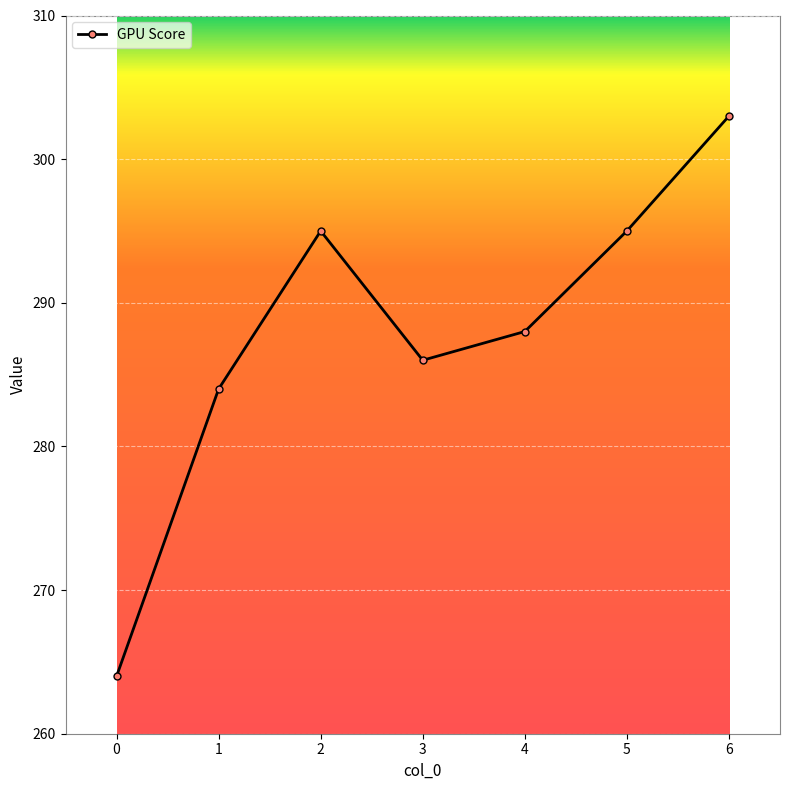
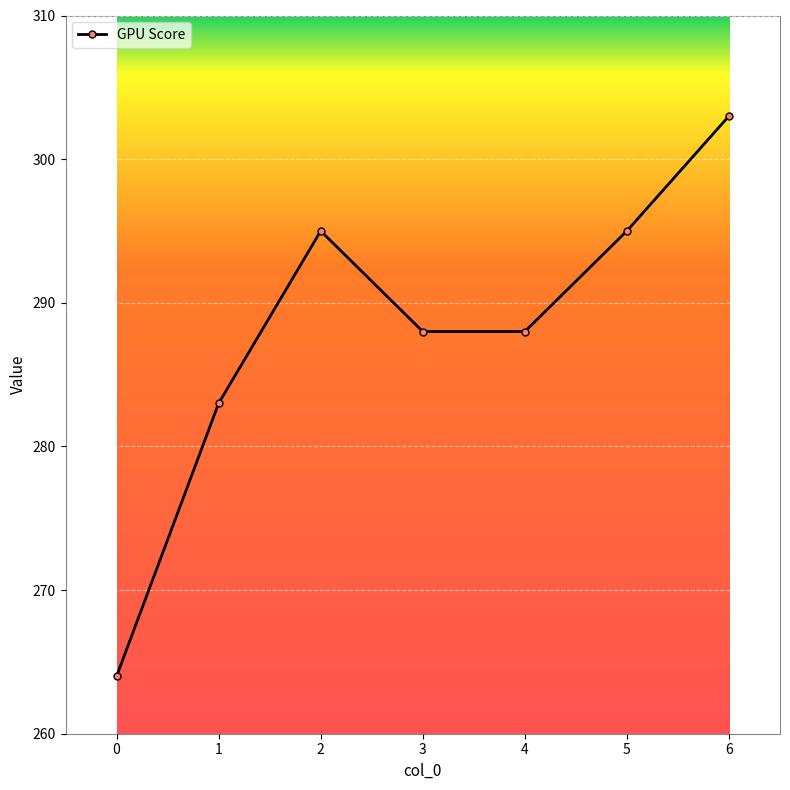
  {
    "0": 264,
-   "1": 284,
+   "1": 283,
    "2": 295,
-   "3": 286,
+   "3": 288,
    "4": 288,
    "5": 295,
    "6": 303
  }
